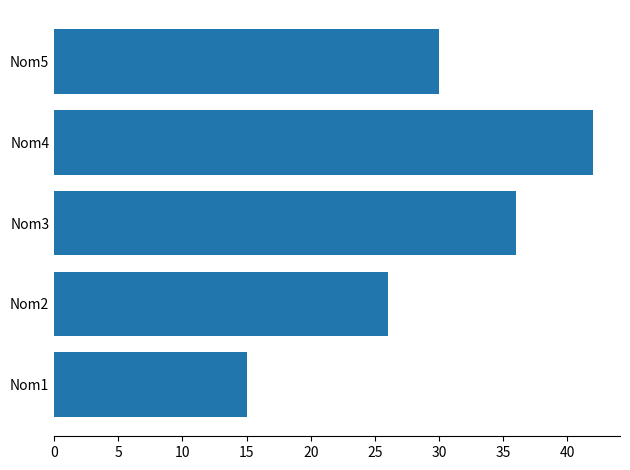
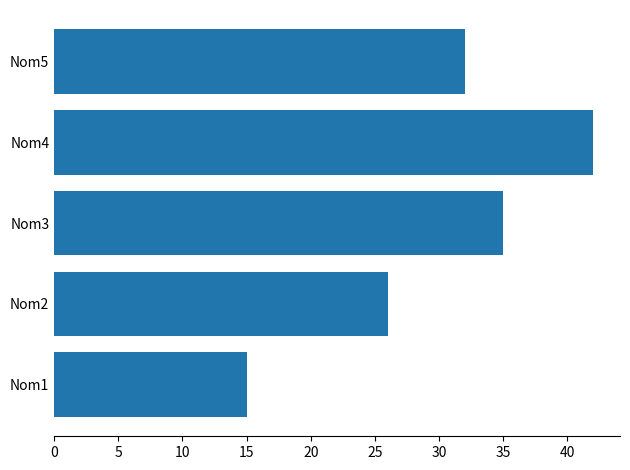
  {
-   "Nom5": 30,
+   "Nom5": 32,
    "Nom4": 42,
-   "Nom3": 36,
+   "Nom3": 35,
    "Nom2": 26,
    "Nom1": 15
  }
